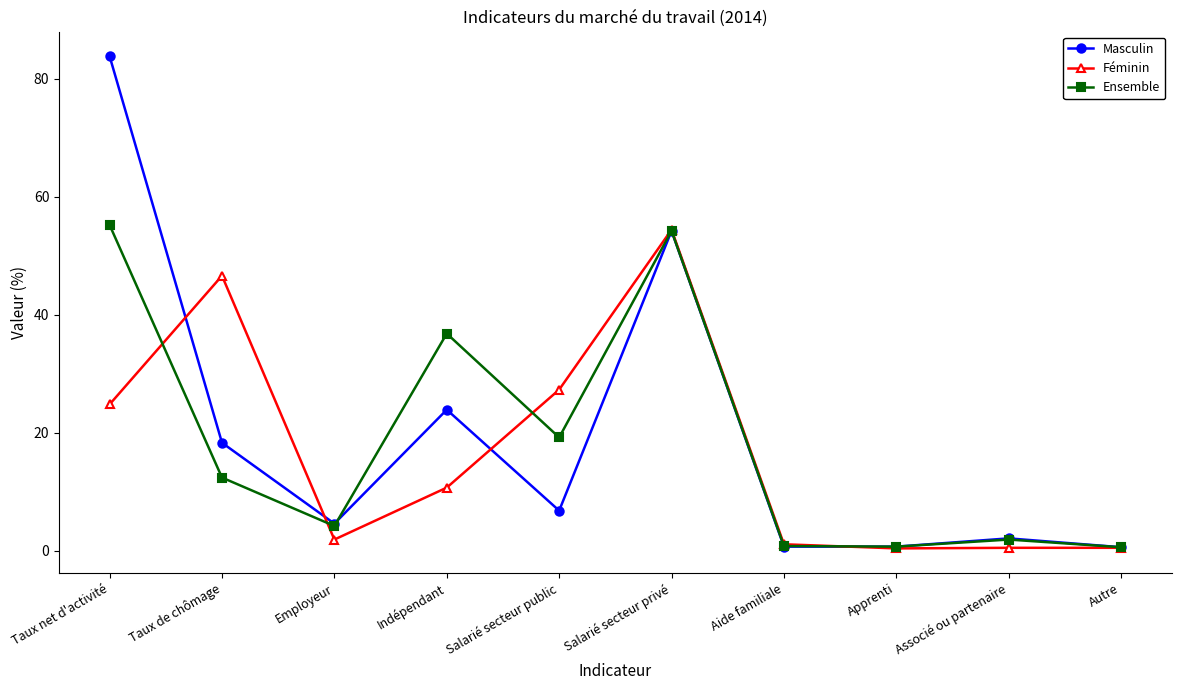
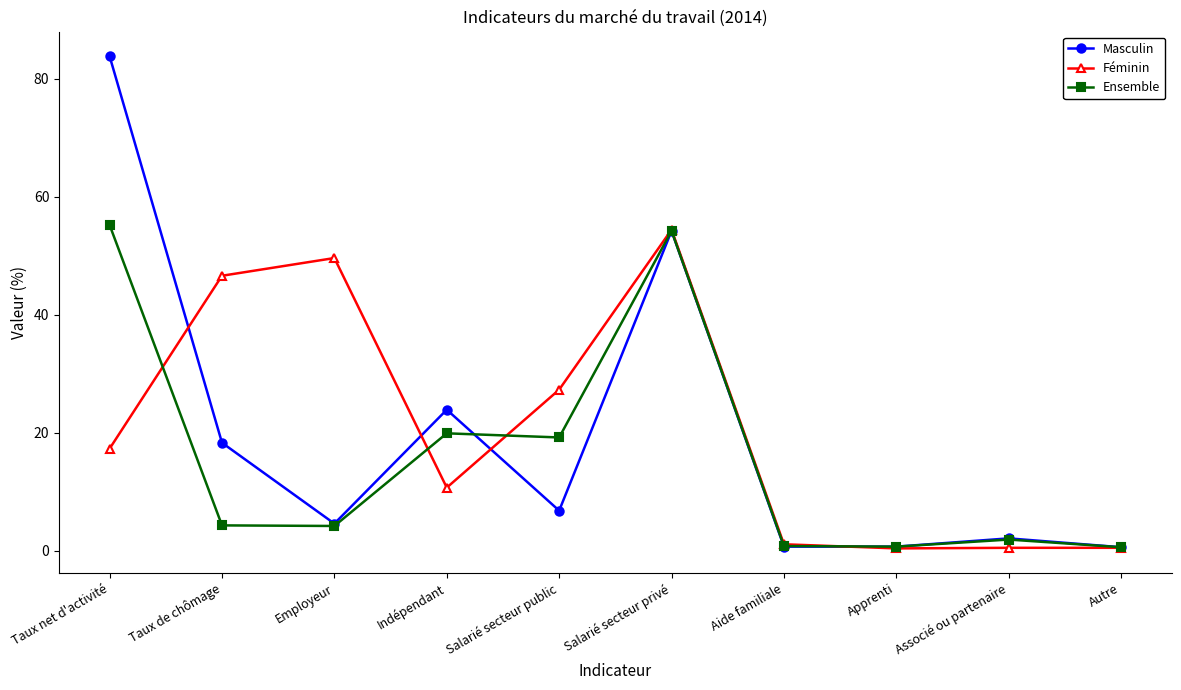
  {
    "Masculin": {
      "Taux net d'activité": 84,
      "Taux de chômage": 18,
      "Indépendant": 24,
      "Salarié secteur public": 7
    },
    "Féminin": {
-     "Taux net d'activité": 25,
+     "Taux net d'activité": 17,
      "Taux de chômage": 47,
-     "Employeur": 2,
+     "Employeur": 50,
      "Indépendant": 11,
      "Salarié secteur public": 27,
      "Associé ou partenaire": 1
    },
    "Ensemble": {
      "Taux net d'activité": 55,
-     "Taux de chômage": 12,
-     "Indépendant": 37,
+     "Taux de chômage": 4,
+     "Indépendant": 20,
      "Salarié secteur public": 19
    }
  }
